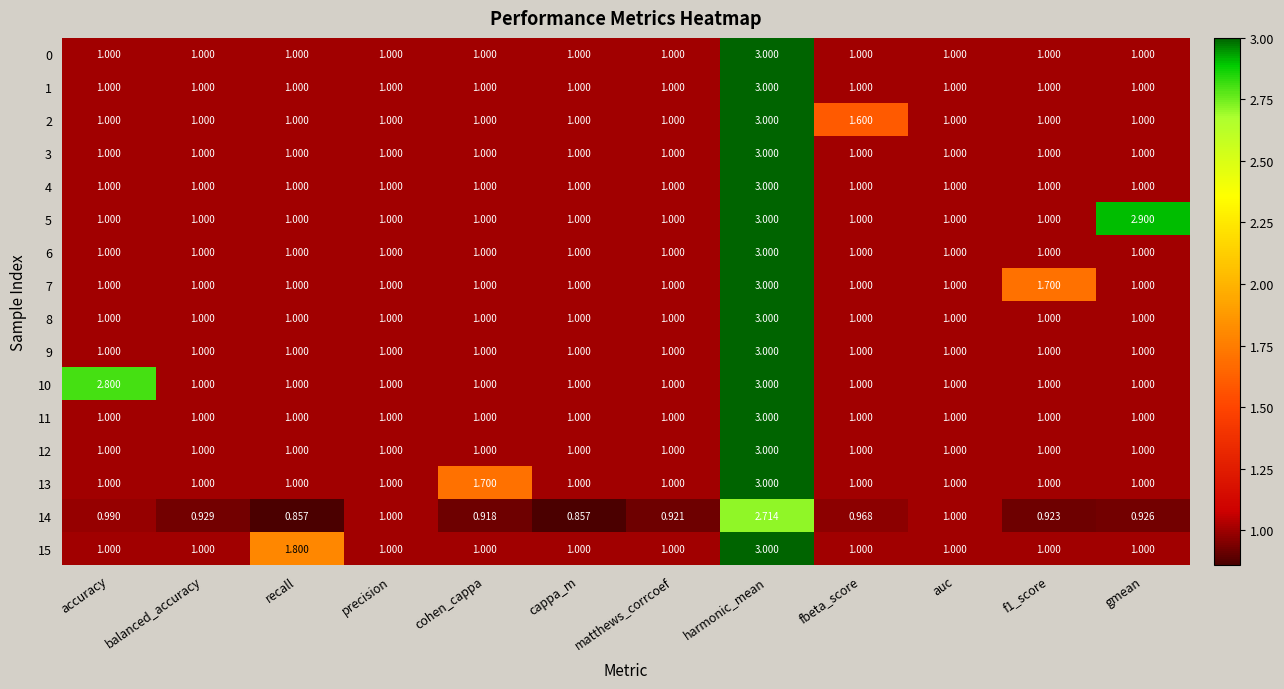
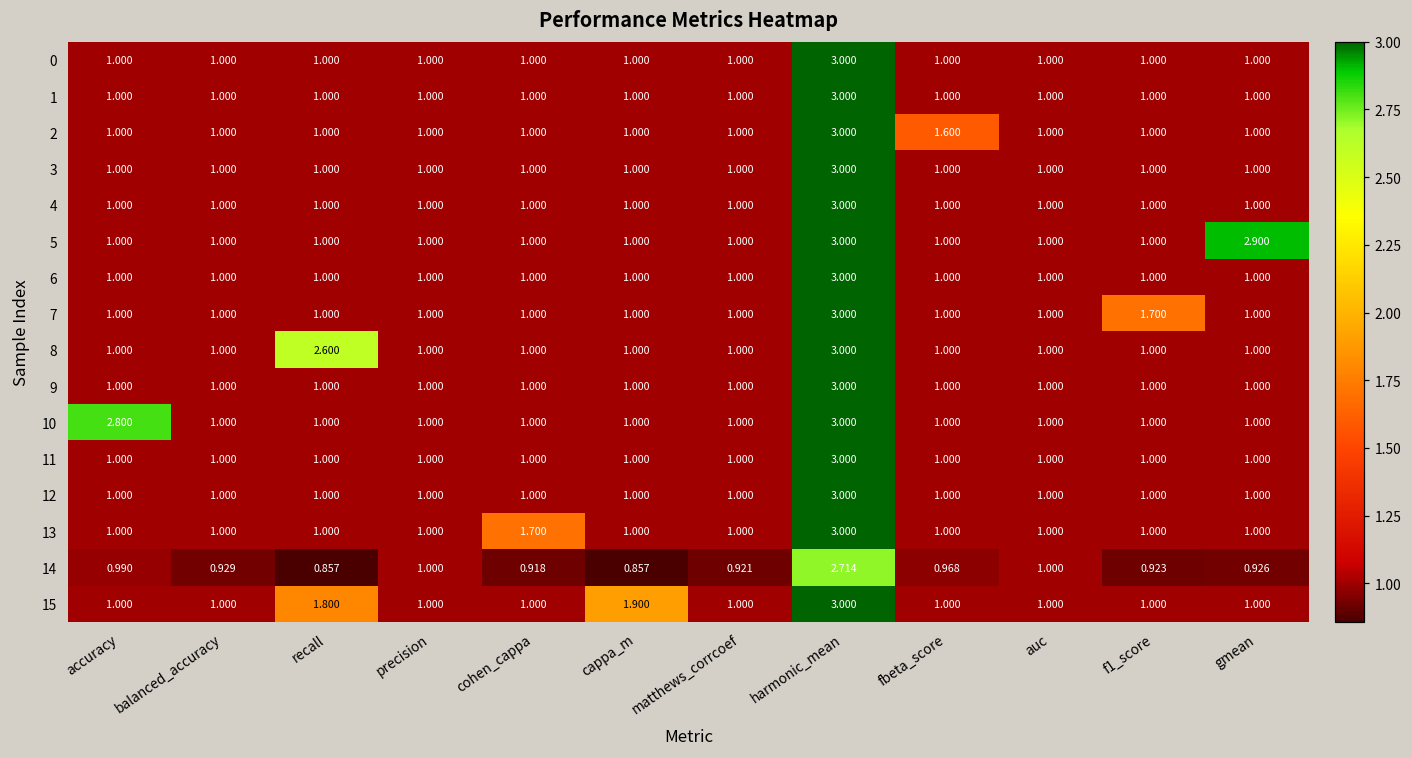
  {
    "0": {
      "accuracy": 1.000,
      "balanced_accuracy": 1.000,
      "recall": 1.000,
      "precision": 1.000,
      "cohen_cappa": 1.000,
      "cappa_m": 1.000,
      "matthews_corrcoef": 1.000,
      "harmonic_mean": 3.000,
      "fbeta_score": 1.000,
      "auc": 1.000,
      "f1_score": 1.000,
      "gmean": 1.000
    },
    "1": {
      "accuracy": 1.000,
      "balanced_accuracy": 1.000,
      "recall": 1.000,
      "precision": 1.000,
      "cohen_cappa": 1.000,
      "cappa_m": 1.000,
      "matthews_corrcoef": 1.000,
      "harmonic_mean": 3.000,
      "fbeta_score": 1.000,
      "auc": 1.000,
      "f1_score": 1.000,
      "gmean": 1.000
    },
    "2": {
      "accuracy": 1.000,
      "balanced_accuracy": 1.000,
      "recall": 1.000,
      "precision": 1.000,
      "cohen_cappa": 1.000,
      "cappa_m": 1.000,
      "matthews_corrcoef": 1.000,
      "harmonic_mean": 3.000,
      "fbeta_score": 1.600,
      "auc": 1.000,
      "f1_score": 1.000,
      "gmean": 1.000
    },
    "3": {
      "accuracy": 1.000,
      "balanced_accuracy": 1.000,
      "recall": 1.000,
      "precision": 1.000,
      "cohen_cappa": 1.000,
      "cappa_m": 1.000,
      "matthews_corrcoef": 1.000,
      "harmonic_mean": 3.000,
      "fbeta_score": 1.000,
      "auc": 1.000,
      "f1_score": 1.000,
      "gmean": 1.000
    },
    "4": {
      "accuracy": 1.000,
      "balanced_accuracy": 1.000,
      "recall": 1.000,
      "precision": 1.000,
      "cohen_cappa": 1.000,
      "cappa_m": 1.000,
      "matthews_corrcoef": 1.000,
      "harmonic_mean": 3.000,
      "fbeta_score": 1.000,
      "auc": 1.000,
      "f1_score": 1.000,
      "gmean": 1.000
    },
    "5": {
      "accuracy": 1.000,
      "balanced_accuracy": 1.000,
      "recall": 1.000,
      "precision": 1.000,
      "cohen_cappa": 1.000,
      "cappa_m": 1.000,
      "matthews_corrcoef": 1.000,
      "harmonic_mean": 3.000,
      "fbeta_score": 1.000,
      "auc": 1.000,
      "f1_score": 1.000,
      "gmean": 2.900
    },
    "6": {
      "accuracy": 1.000,
      "balanced_accuracy": 1.000,
      "recall": 1.000,
      "precision": 1.000,
      "cohen_cappa": 1.000,
      "cappa_m": 1.000,
      "matthews_corrcoef": 1.000,
      "harmonic_mean": 3.000,
      "fbeta_score": 1.000,
      "auc": 1.000,
      "f1_score": 1.000,
      "gmean": 1.000
    },
    "7": {
      "accuracy": 1.000,
      "balanced_accuracy": 1.000,
      "recall": 1.000,
      "precision": 1.000,
      "cohen_cappa": 1.000,
      "cappa_m": 1.000,
      "matthews_corrcoef": 1.000,
      "harmonic_mean": 3.000,
      "fbeta_score": 1.000,
      "auc": 1.000,
      "f1_score": 1.700,
      "gmean": 1.000
    },
    "8": {
      "accuracy": 1.000,
      "balanced_accuracy": 1.000,
-     "recall": 1.000,
+     "recall": 2.600,
      "precision": 1.000,
      "cohen_cappa": 1.000,
      "cappa_m": 1.000,
      "matthews_corrcoef": 1.000,
      "harmonic_mean": 3.000,
      "fbeta_score": 1.000,
      "auc": 1.000,
      "f1_score": 1.000,
      "gmean": 1.000
    },
    "9": {
      "accuracy": 1.000,
      "balanced_accuracy": 1.000,
      "recall": 1.000,
      "precision": 1.000,
      "cohen_cappa": 1.000,
      "cappa_m": 1.000,
      "matthews_corrcoef": 1.000,
      "harmonic_mean": 3.000,
      "fbeta_score": 1.000,
      "auc": 1.000,
      "f1_score": 1.000,
      "gmean": 1.000
    },
    "10": {
      "accuracy": 2.800,
      "balanced_accuracy": 1.000,
      "recall": 1.000,
      "precision": 1.000,
      "cohen_cappa": 1.000,
      "cappa_m": 1.000,
      "matthews_corrcoef": 1.000,
      "harmonic_mean": 3.000,
      "fbeta_score": 1.000,
      "auc": 1.000,
      "f1_score": 1.000,
      "gmean": 1.000
    },
    "11": {
      "accuracy": 1.000,
      "balanced_accuracy": 1.000,
      "recall": 1.000,
      "precision": 1.000,
      "cohen_cappa": 1.000,
      "cappa_m": 1.000,
      "matthews_corrcoef": 1.000,
      "harmonic_mean": 3.000,
      "fbeta_score": 1.000,
      "auc": 1.000,
      "f1_score": 1.000,
      "gmean": 1.000
    },
    "12": {
      "accuracy": 1.000,
      "balanced_accuracy": 1.000,
      "recall": 1.000,
      "precision": 1.000,
      "cohen_cappa": 1.000,
      "cappa_m": 1.000,
      "matthews_corrcoef": 1.000,
      "harmonic_mean": 3.000,
      "fbeta_score": 1.000,
      "auc": 1.000,
      "f1_score": 1.000,
      "gmean": 1.000
    },
    "13": {
      "accuracy": 1.000,
      "balanced_accuracy": 1.000,
      "recall": 1.000,
      "precision": 1.000,
      "cohen_cappa": 1.700,
      "cappa_m": 1.000,
      "matthews_corrcoef": 1.000,
      "harmonic_mean": 3.000,
      "fbeta_score": 1.000,
      "auc": 1.000,
      "f1_score": 1.000,
      "gmean": 1.000
    },
    "14": {
      "accuracy": 0.990,
      "balanced_accuracy": 0.929,
      "recall": 0.857,
      "precision": 1.000,
      "cohen_cappa": 0.918,
      "cappa_m": 0.857,
      "matthews_corrcoef": 0.921,
      "harmonic_mean": 2.714,
      "fbeta_score": 0.968,
      "auc": 1.000,
      "f1_score": 0.923,
      "gmean": 0.926
    },
    "15": {
      "accuracy": 1.000,
      "balanced_accuracy": 1.000,
      "recall": 1.800,
      "precision": 1.000,
      "cohen_cappa": 1.000,
-     "cappa_m": 1.000,
+     "cappa_m": 1.900,
      "matthews_corrcoef": 1.000,
      "harmonic_mean": 3.000,
      "fbeta_score": 1.000,
      "auc": 1.000,
      "f1_score": 1.000,
      "gmean": 1.000
    }
  }
